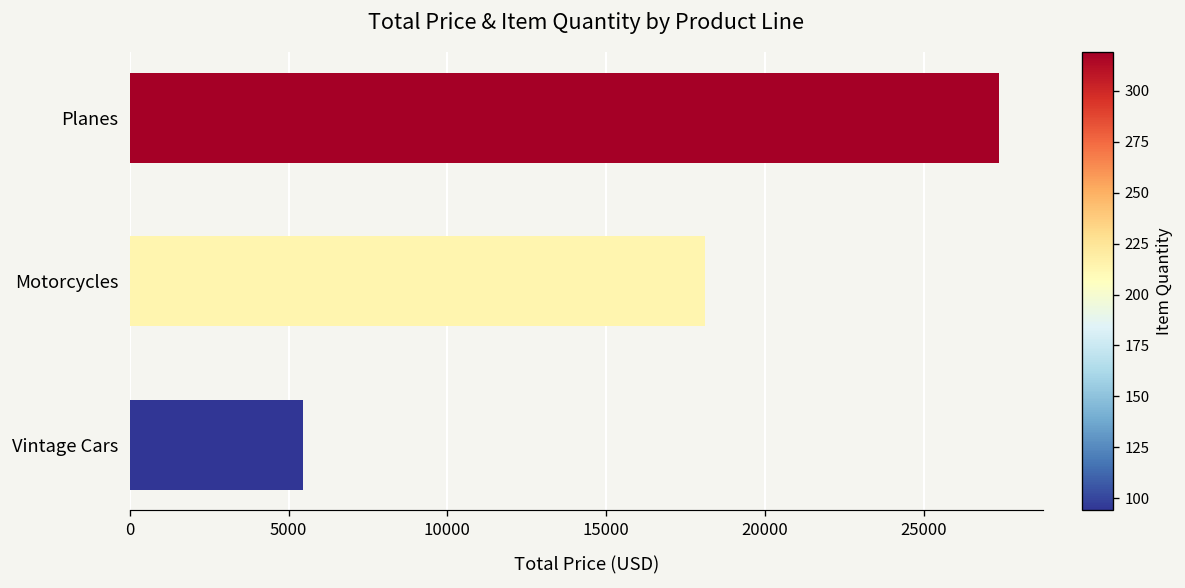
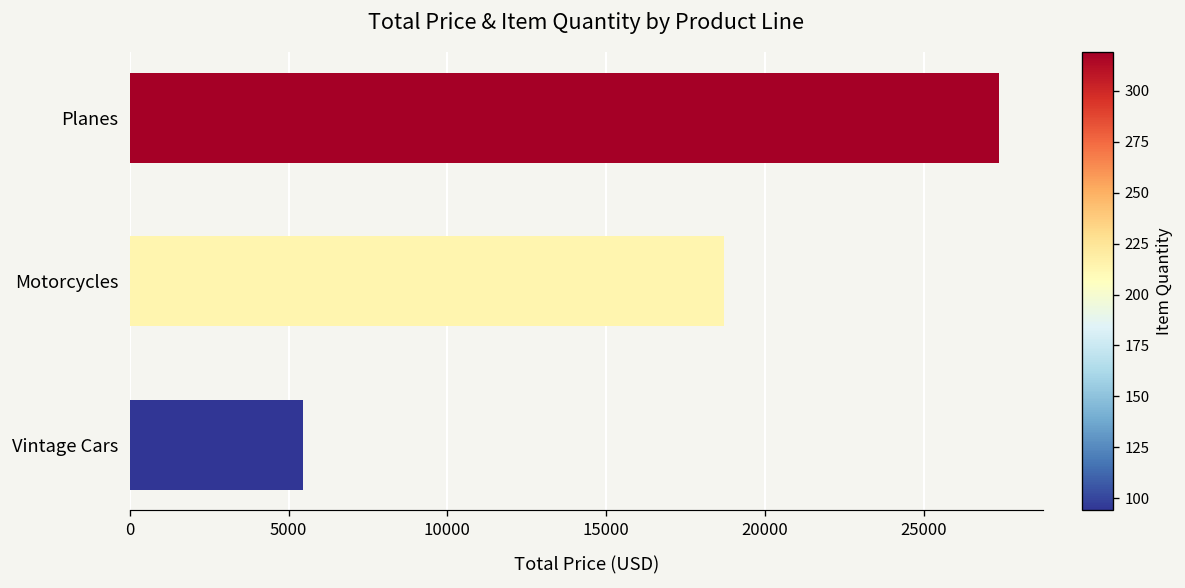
  {
    "Planes": 27400,
-   "Motorcycles": 18100,
+   "Motorcycles": 18700,
    "Vintage Cars": 5400
  }
